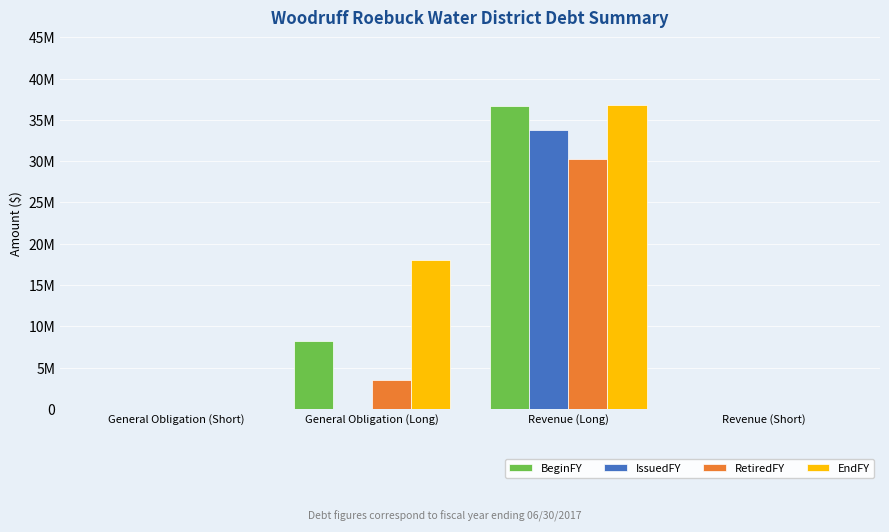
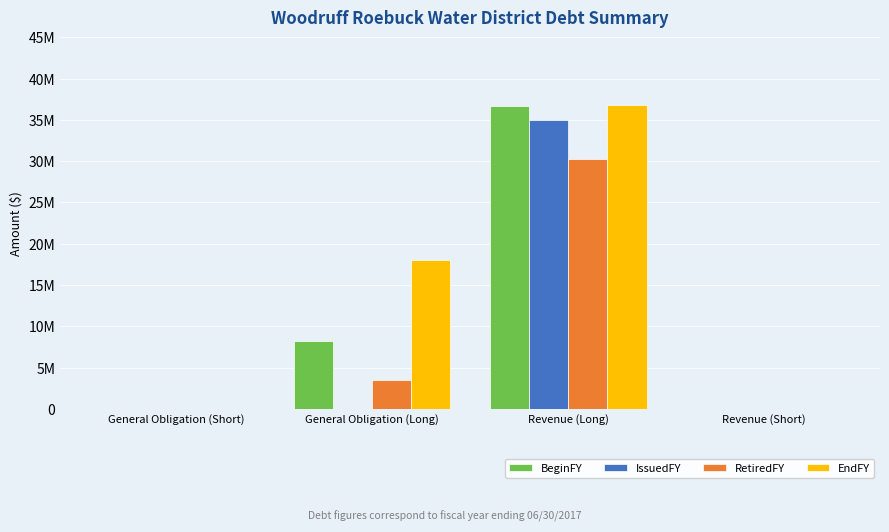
  {
    "BeginFY": {
      "General Obligation (Short)": 0,
      "General Obligation (Long)": 8000000,
      "Revenue (Long)": 37000000,
      "Revenue (Short)": 0
    },
    "IssuedFY": {
      "General Obligation (Short)": 0,
      "General Obligation (Long)": 0,
-     "Revenue (Long)": 34000000,
+     "Revenue (Long)": 35000000,
      "Revenue (Short)": 0
    },
    "RetiredFY": {
      "General Obligation (Short)": 0,
      "General Obligation (Long)": 4000000,
      "Revenue (Long)": 30000000,
      "Revenue (Short)": 0
    },
    "EndFY": {
      "General Obligation (Short)": 0,
      "General Obligation (Long)": 18000000,
      "Revenue (Long)": 37000000,
      "Revenue (Short)": 0
    }
  }
